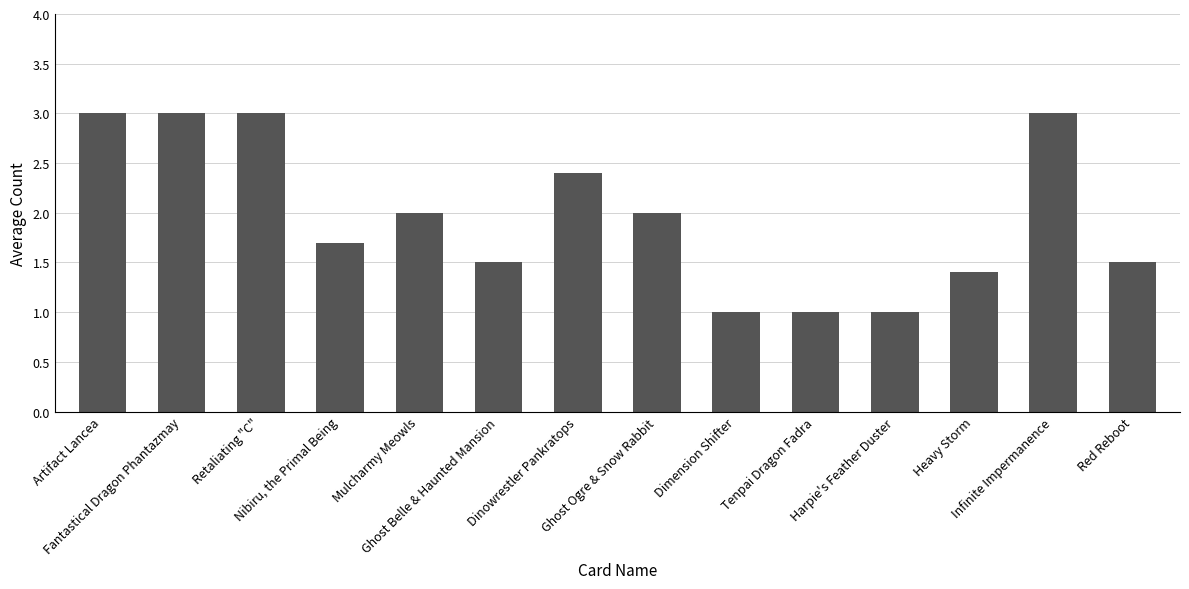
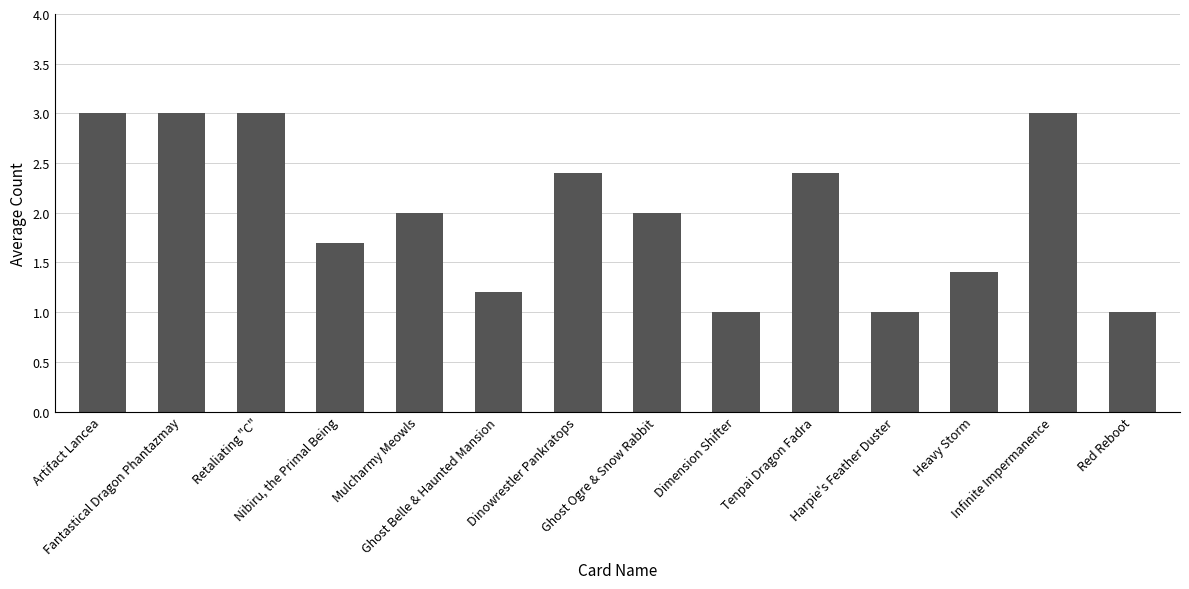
  {
    "Artifact Lancea": 3.0,
    "Fantastical Dragon Phantazmay": 3.0,
    "Retaliating \"C\"": 3.0,
    "Nibiru, the Primal Being": 1.7,
    "Mulcharmy Meowls": 2.0,
-   "Ghost Belle & Haunted Mansion": 1.5,
+   "Ghost Belle & Haunted Mansion": 1.2,
    "Dinowrestler Pankratops": 2.4,
    "Ghost Ogre & Snow Rabbit": 2.0,
    "Dimension Shifter": 1.0,
-   "Tenpai Dragon Fadra": 1.0,
+   "Tenpai Dragon Fadra": 2.4,
    "Harpie's Feather Duster": 1.0,
    "Heavy Storm": 1.4,
    "Infinite Impermanence": 3.0,
-   "Red Reboot": 1.5
+   "Red Reboot": 1.0
  }
